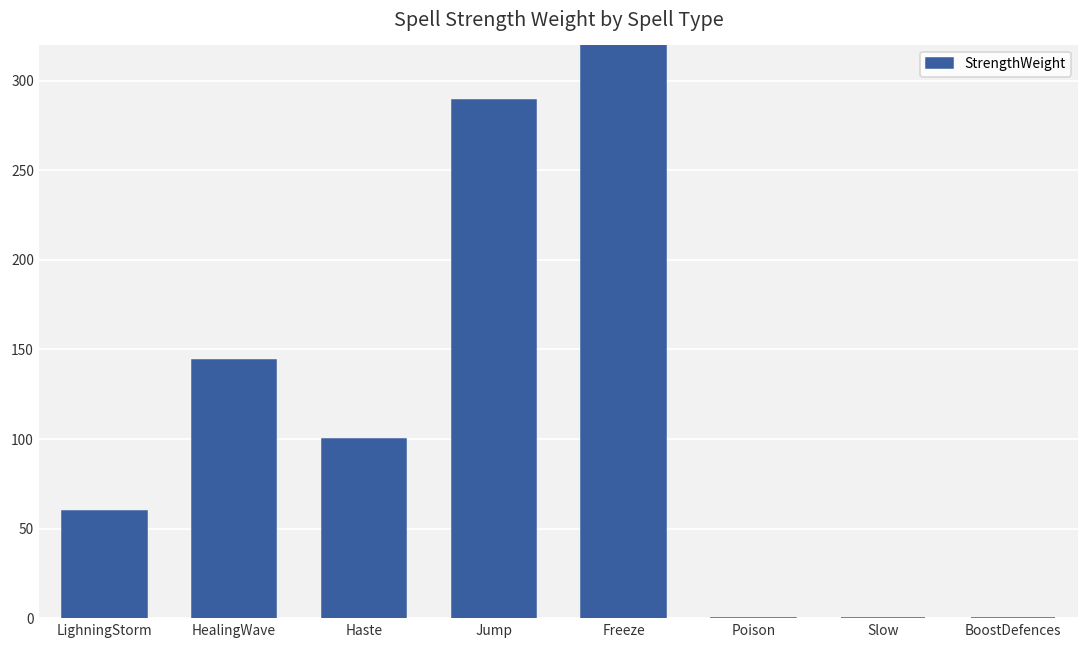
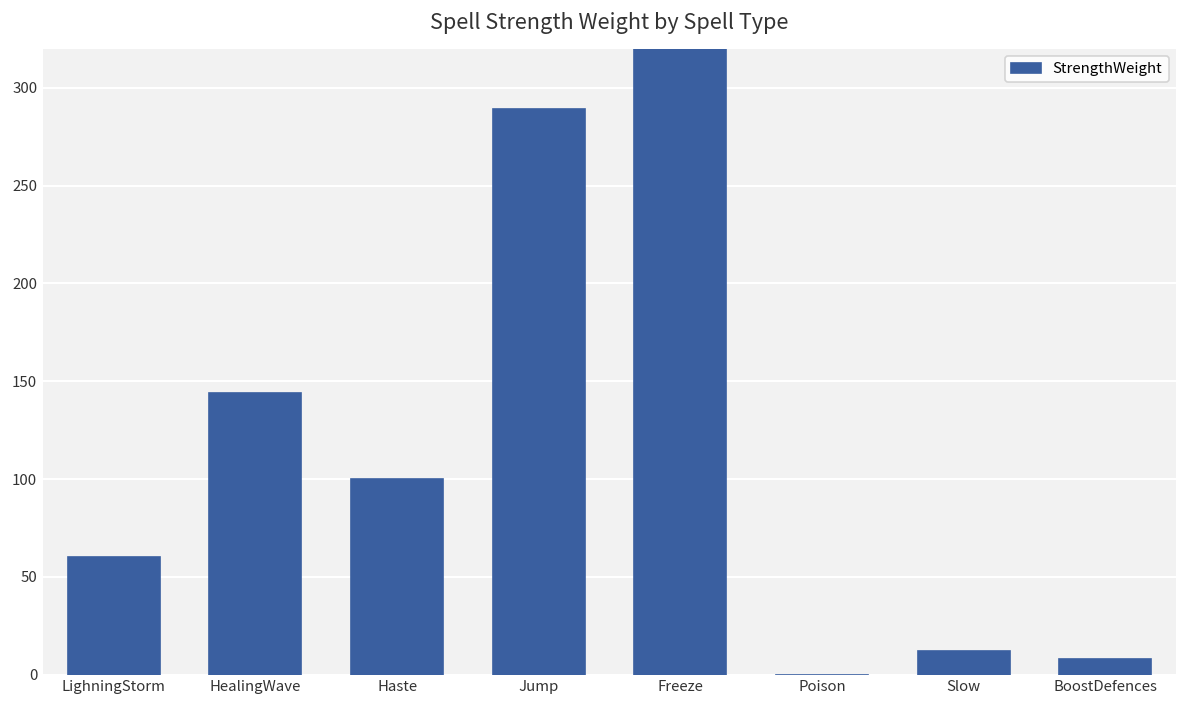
  {
    "LighningStorm": 60,
    "HealingWave": 144,
    "Haste": 100,
    "Jump": 289,
-   "Slow": 0,
-   "BoostDefences": 0
+   "Slow": 12,
+   "BoostDefences": 8
  }
